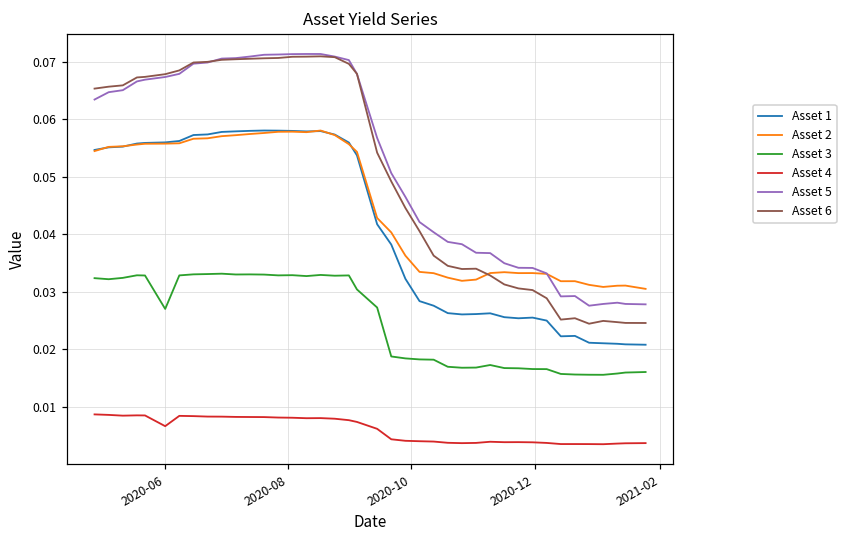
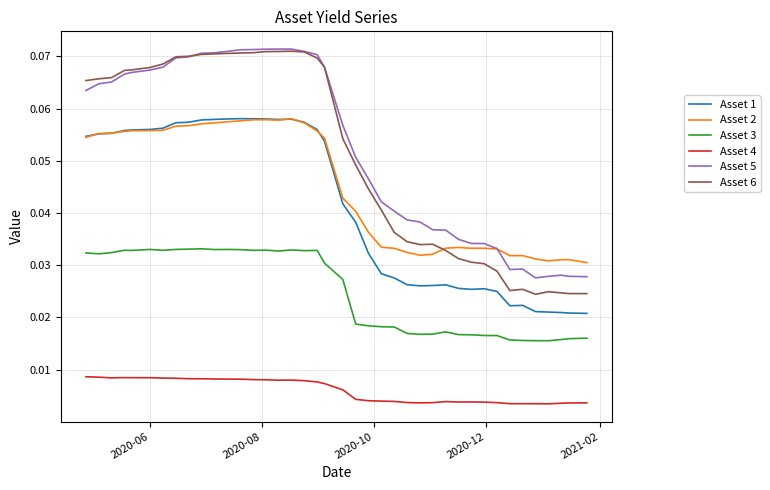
  {
    "Asset 3": {
-     "2020-06": 0.027
+     "2020-06": 0.033
    },
    "Asset 4": {
-     "2020-06": 0.007
+     "2020-06": 0.008
    },
    "Asset 5": {
      "2020-06": 0.067
    },
    "Asset 6": {
      "2020-06": 0.068
    }
  }
